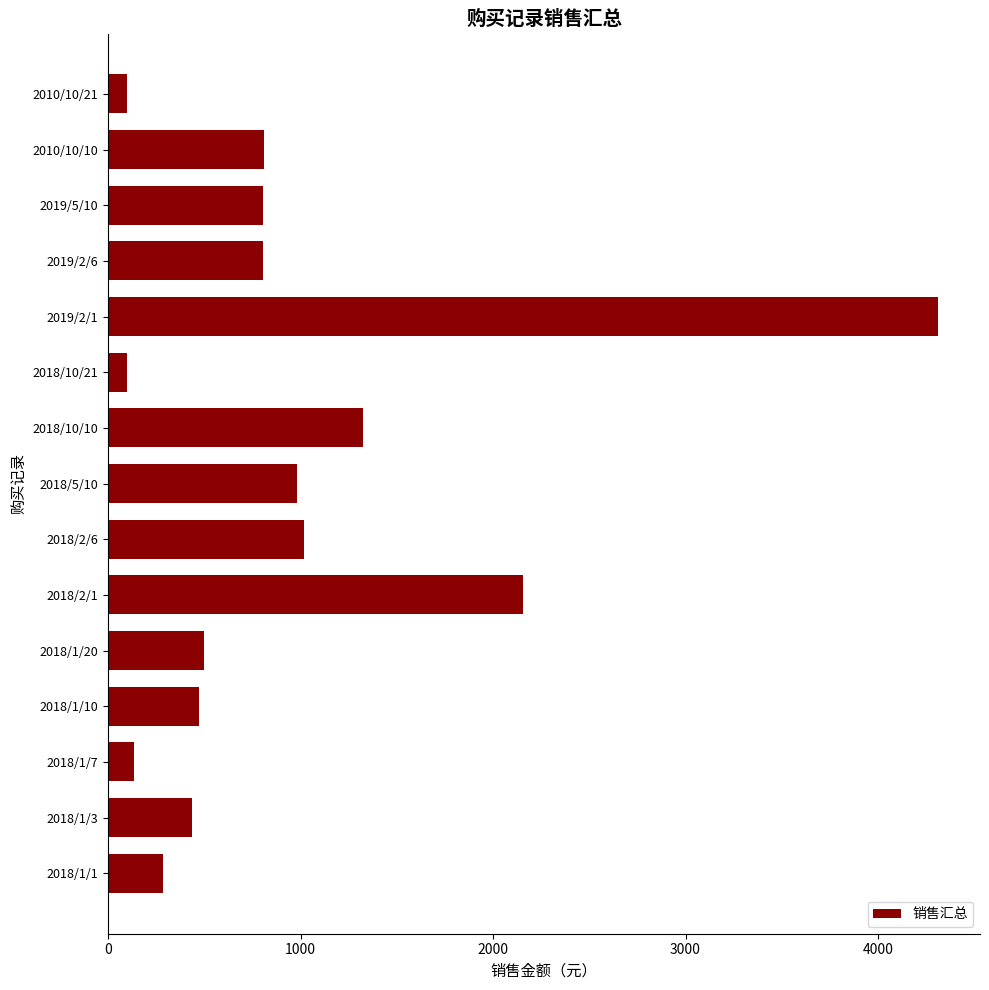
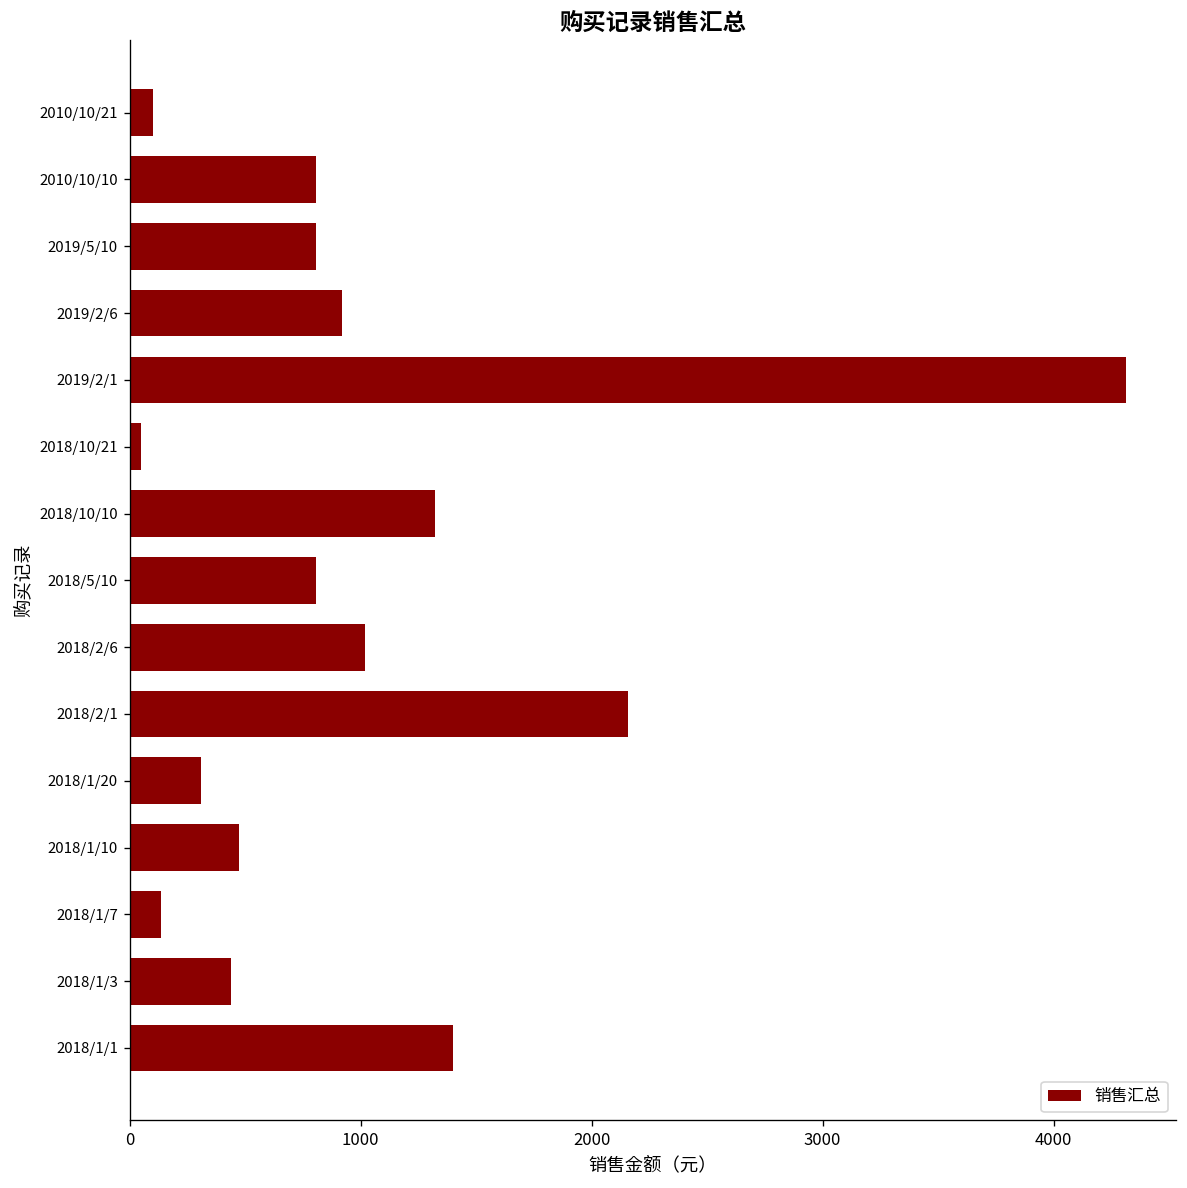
  {
    "2010/10/21": 100,
    "2010/10/10": 810,
    "2019/5/10": 810,
-   "2019/2/6": 810,
+   "2019/2/6": 920,
    "2019/2/1": 4310,
-   "2018/10/21": 100,
+   "2018/10/21": 50,
    "2018/10/10": 1320,
-   "2018/5/10": 980,
+   "2018/5/10": 810,
    "2018/2/6": 1020,
    "2018/2/1": 2160,
-   "2018/1/20": 500,
+   "2018/1/20": 310,
    "2018/1/10": 470,
    "2018/1/7": 140,
    "2018/1/3": 440,
-   "2018/1/1": 280
+   "2018/1/1": 1400
  }
